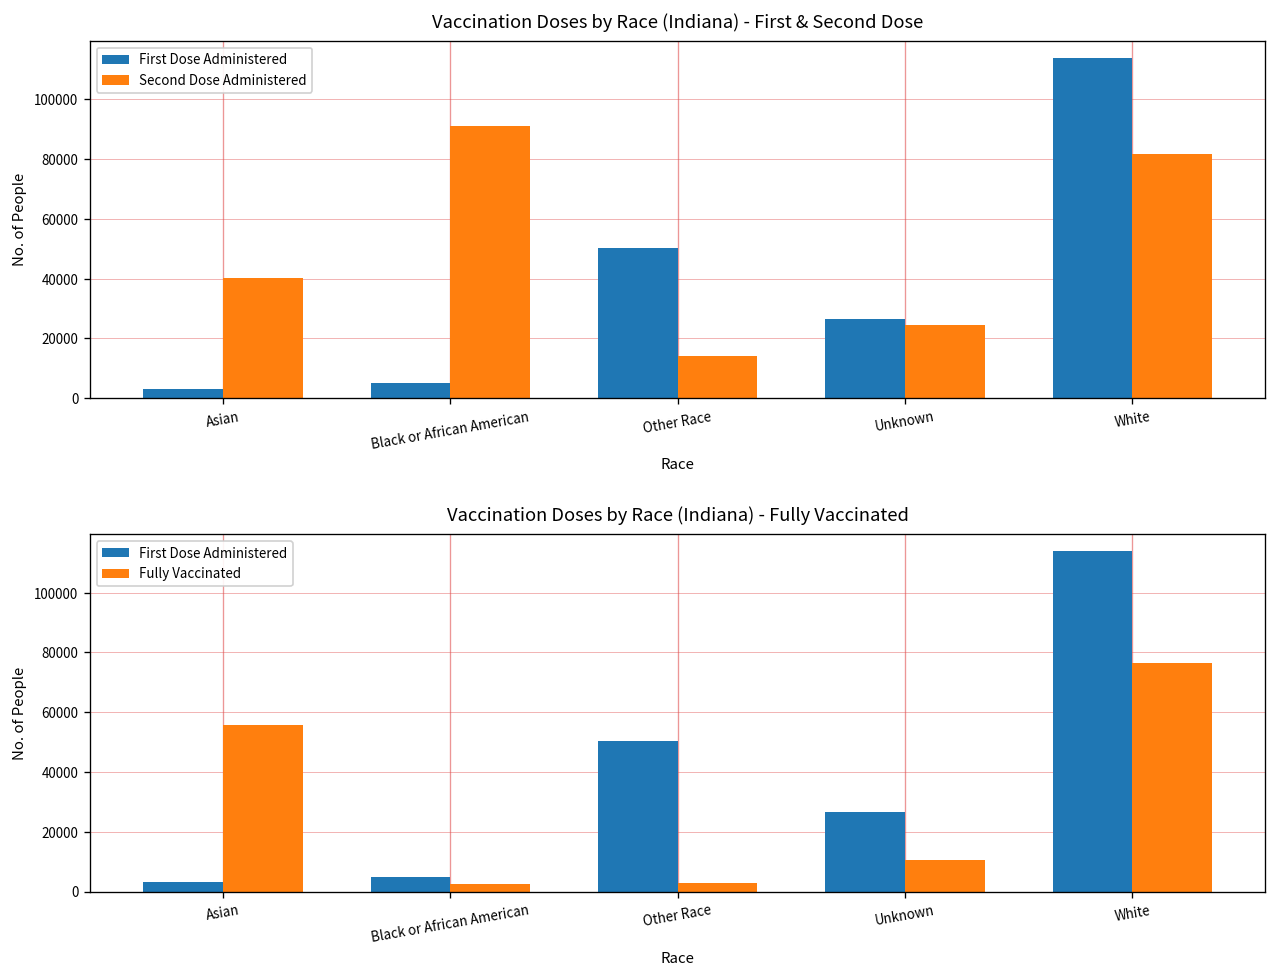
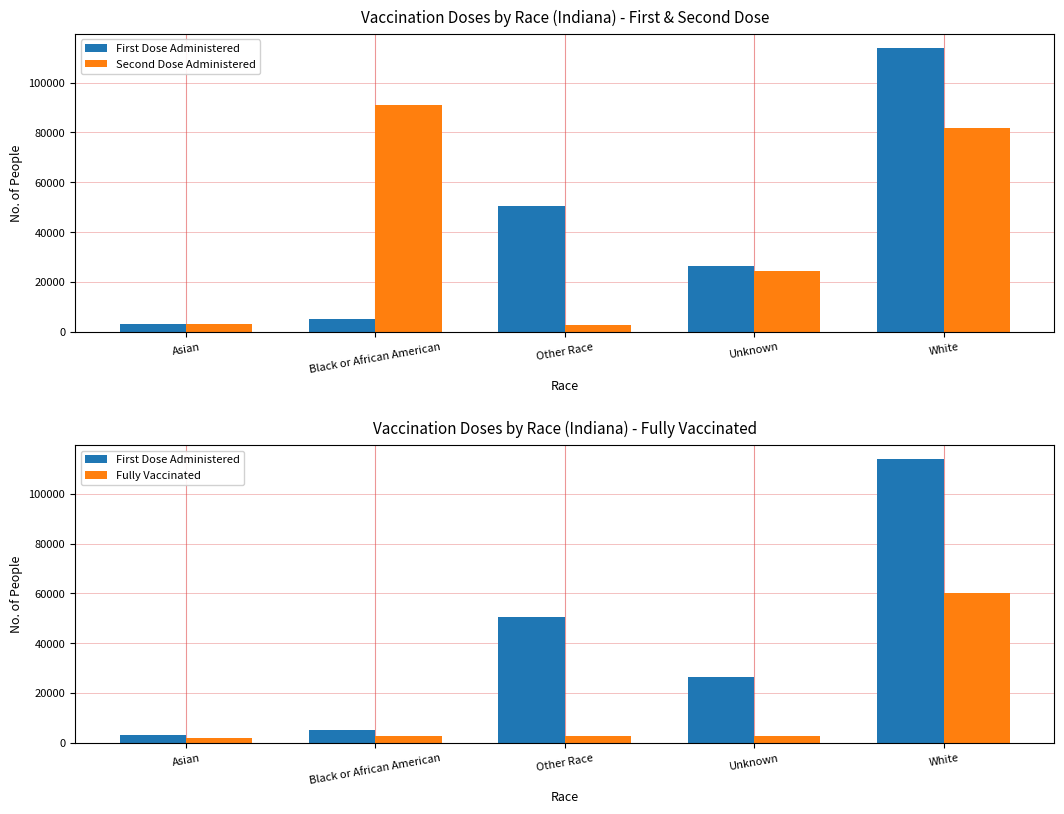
  {
    "Vaccination Doses by Race (Indiana) - First & Second Dose": {
      "First Dose Administered": {
        "Asian": 3000,
        "Black or African American": 5000,
        "Other Race": 50000,
        "Unknown": 27000,
        "White": 114000
      },
      "Second Dose Administered": {
-       "Asian": 40000,
+       "Asian": 3000,
        "Black or African American": 91000,
-       "Other Race": 14000,
+       "Other Race": 3000,
        "Unknown": 24000,
        "White": 82000
      }
    },
    "Vaccination Doses by Race (Indiana) - Fully Vaccinated": {
      "First Dose Administered": {
        "Asian": 3000,
        "Black or African American": 5000,
        "Other Race": 50000,
        "Unknown": 27000,
        "White": 114000
      },
      "Fully Vaccinated": {
-       "Asian": 56000,
+       "Asian": 2000,
        "Black or African American": 3000,
        "Other Race": 3000,
-       "Unknown": 11000,
-       "White": 77000
+       "Unknown": 3000,
+       "White": 60000
      }
    }
  }
